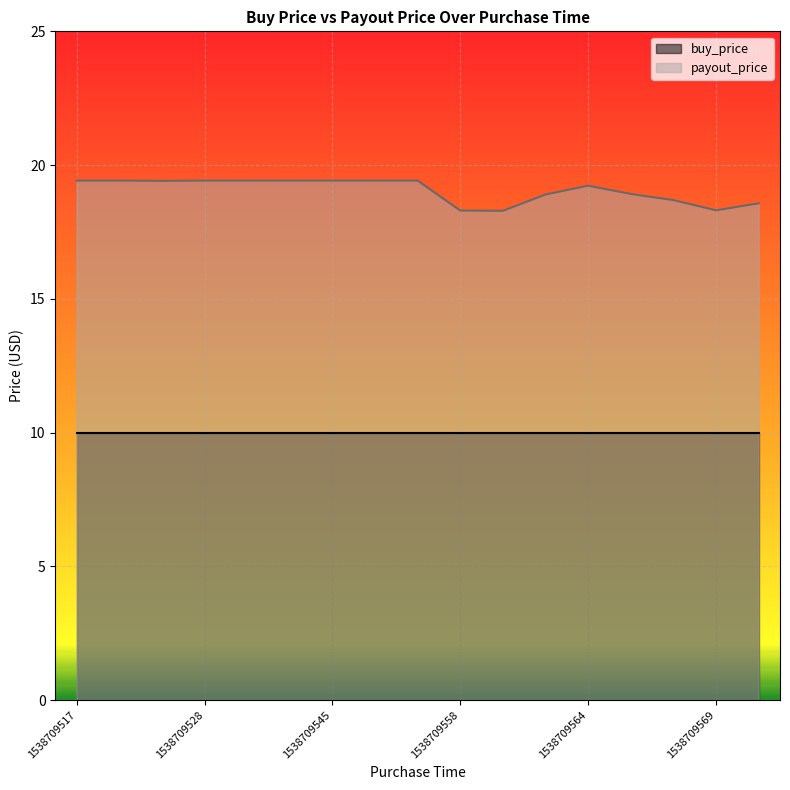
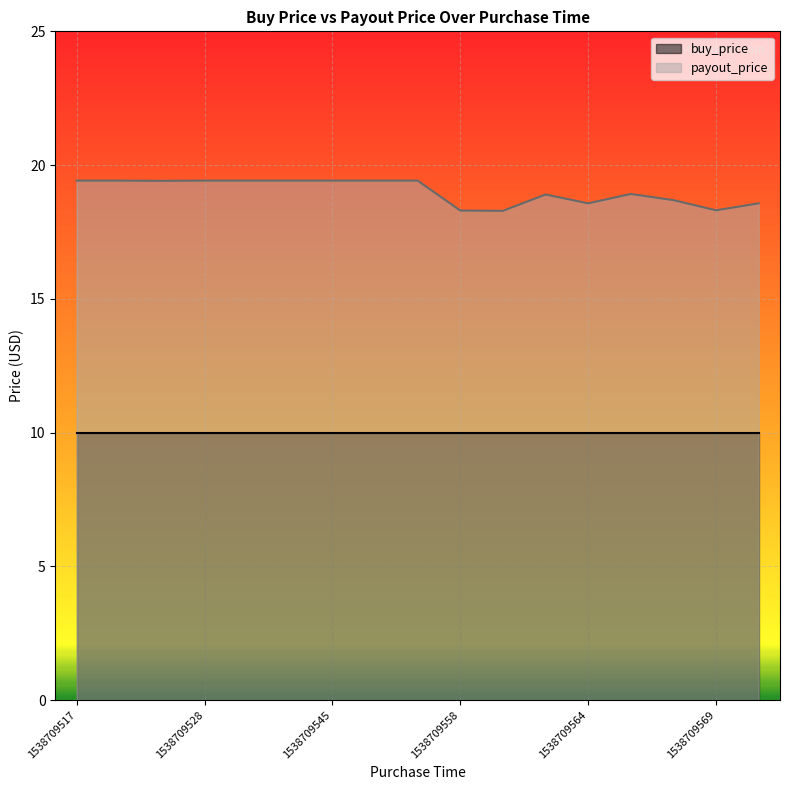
  {
    "buy_price": {
      "1538709517": 10.0,
      "1538709528": 10.0,
      "1538709545": 10.0,
      "1538709558": 10.0,
      "1538709564": 10.0,
      "1538709569": 10.0
    },
    "payout_price": {
      "1538709517": 19.4,
      "1538709528": 19.4,
      "1538709545": 19.4,
      "1538709558": 18.3,
-     "1538709564": 19.2,
+     "1538709564": 18.6,
      "1538709569": 18.3
    }
  }
